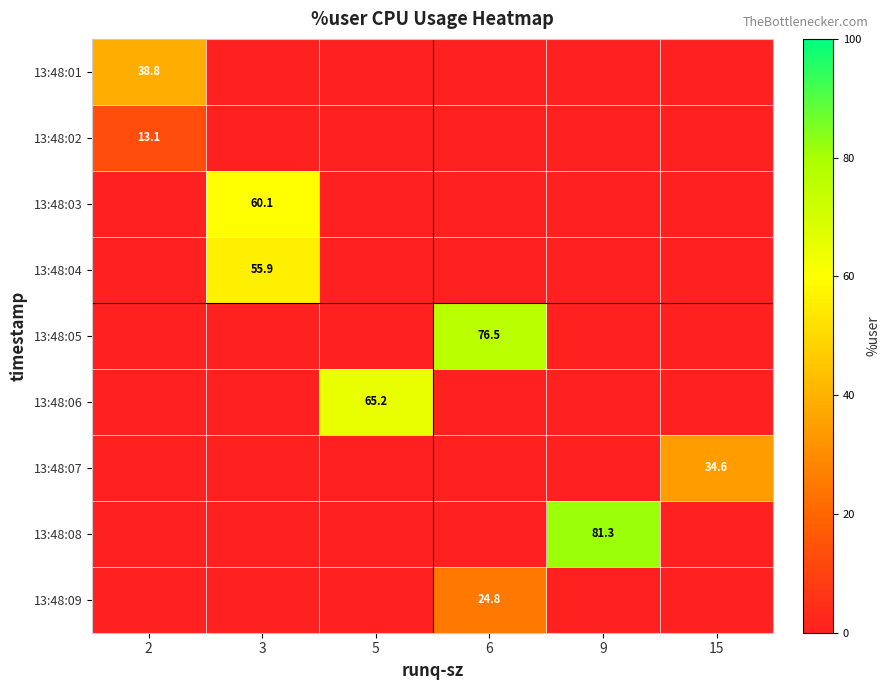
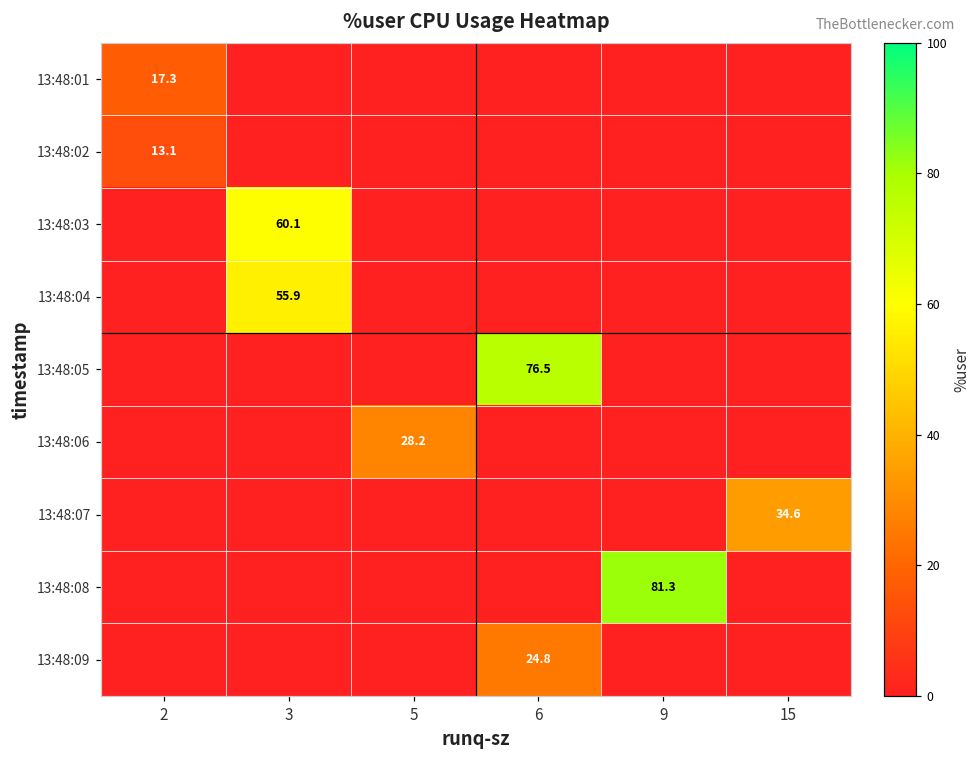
  {
    "13:48:01": {
-     "2": 38.8
+     "2": 17.3
    },
    "13:48:02": {
      "2": 13.1
    },
    "13:48:03": {
      "3": 60.1
    },
    "13:48:04": {
      "3": 55.9
    },
    "13:48:05": {
      "6": 76.5
    },
    "13:48:06": {
-     "5": 65.2
+     "5": 28.2
    },
    "13:48:07": {
      "15": 34.6
    },
    "13:48:08": {
      "9": 81.3
    },
    "13:48:09": {
      "6": 24.8
    }
  }
